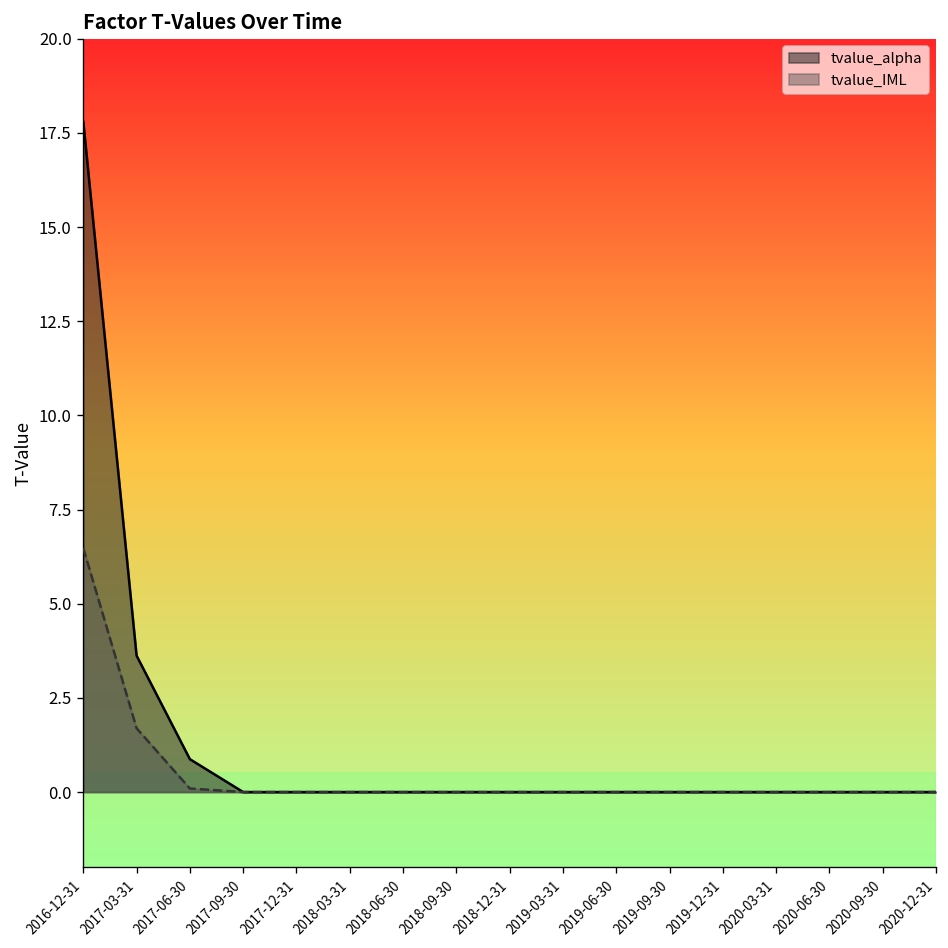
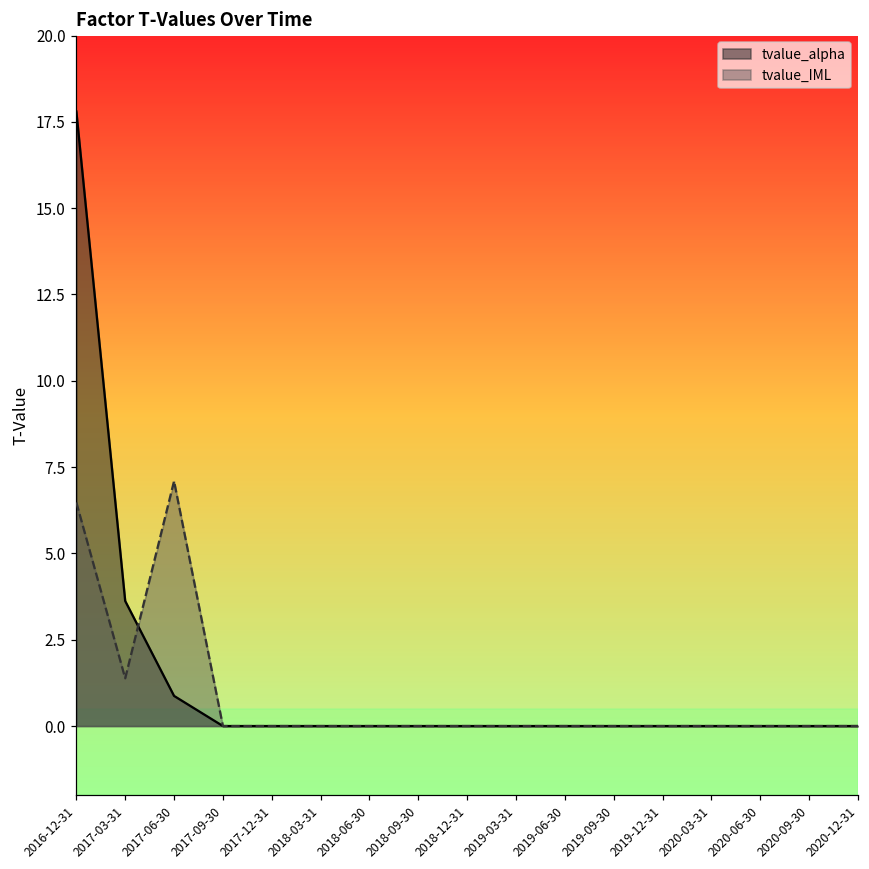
  {
    "tvalue_alpha": {
      "2016-12-31": 17.8,
      "2017-03-31": 3.6,
      "2017-06-30": 0.9
    },
    "tvalue_IML": {
      "2016-12-31": 6.5,
-     "2017-03-31": 1.7,
-     "2017-06-30": 0.1
+     "2017-03-31": 1.4,
+     "2017-06-30": 7.1
    }
  }
